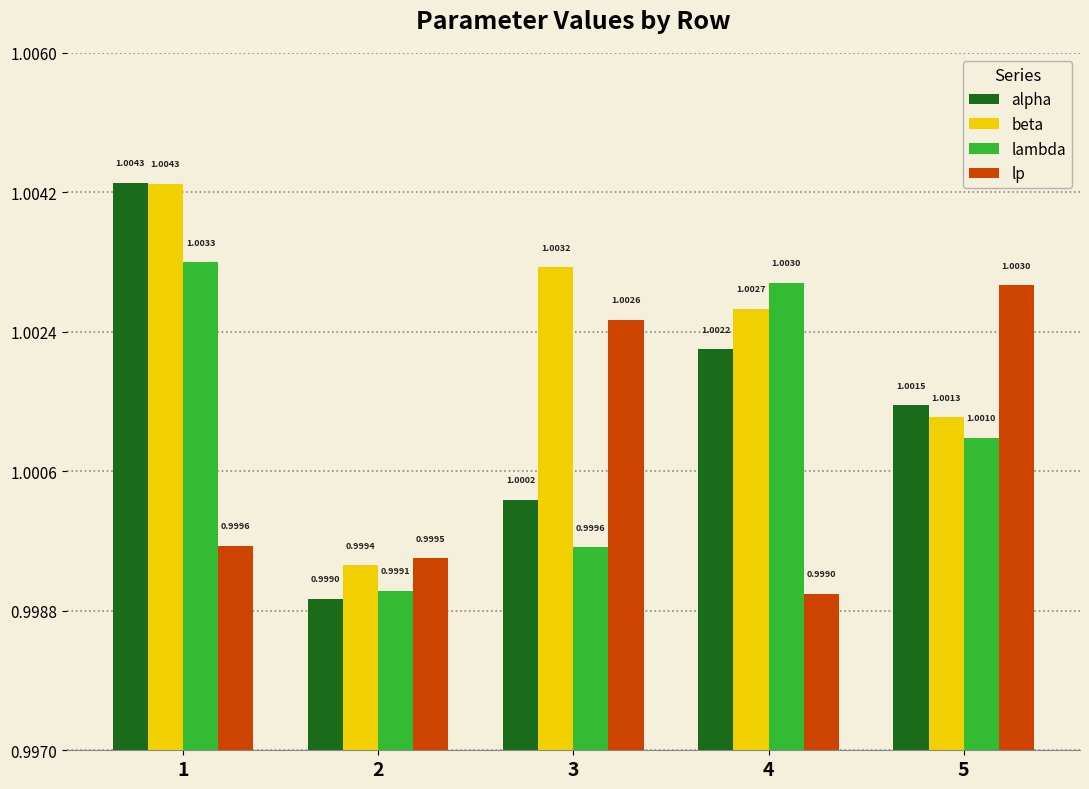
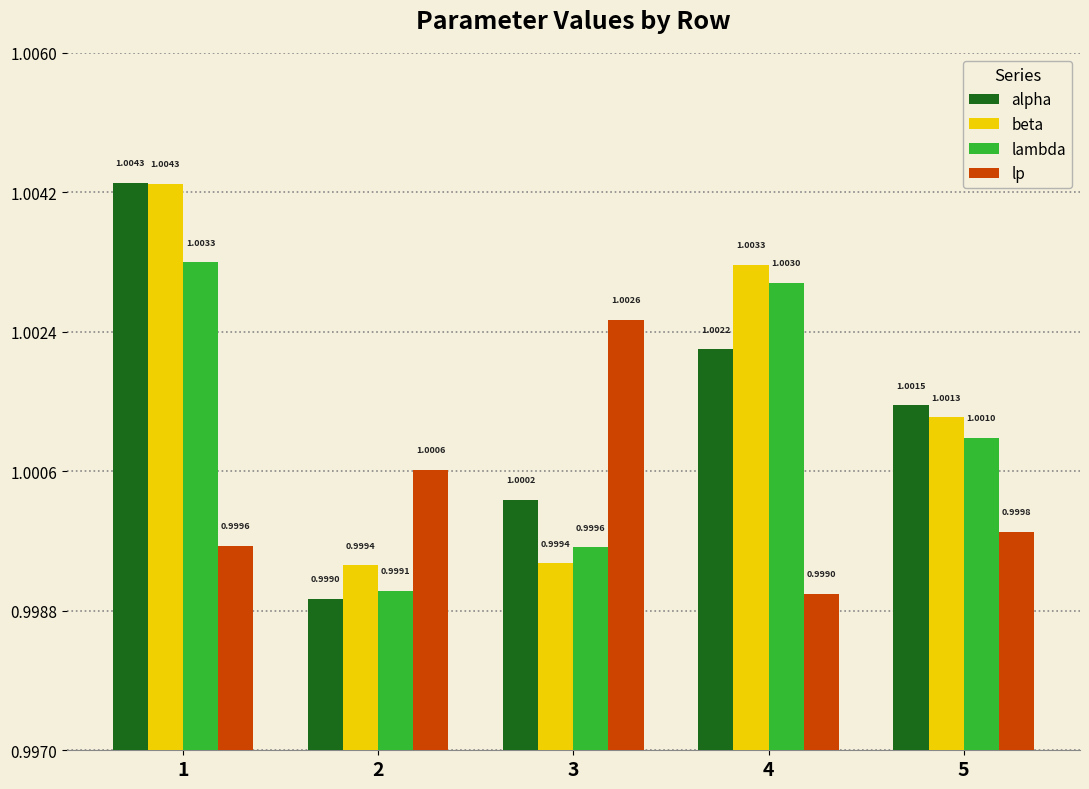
  {
    "alpha": {
      "1": 1.0043,
      "2": 0.9990,
      "3": 1.0002,
      "4": 1.0022,
      "5": 1.0015
    },
    "beta": {
      "1": 1.0043,
      "2": 0.9994,
-     "3": 1.0032,
-     "4": 1.0027,
+     "3": 0.9994,
+     "4": 1.0033,
      "5": 1.0013
    },
    "lambda": {
      "1": 1.0033,
      "2": 0.9991,
      "3": 0.9996,
      "4": 1.0030,
      "5": 1.0010
    },
    "lp": {
      "1": 0.9996,
-     "2": 0.9995,
+     "2": 1.0006,
      "3": 1.0026,
      "4": 0.9990,
-     "5": 1.0030
+     "5": 0.9998
    }
  }
